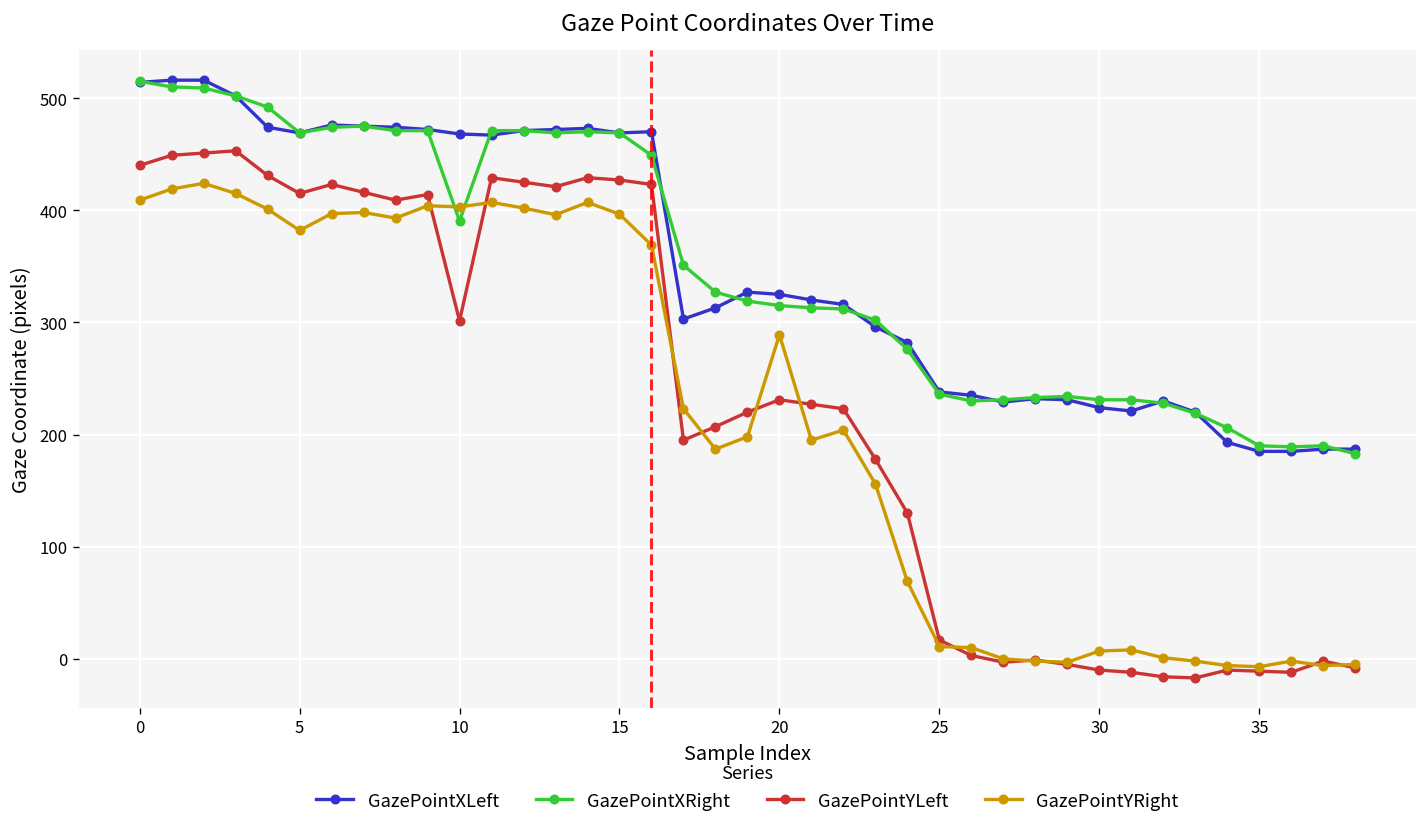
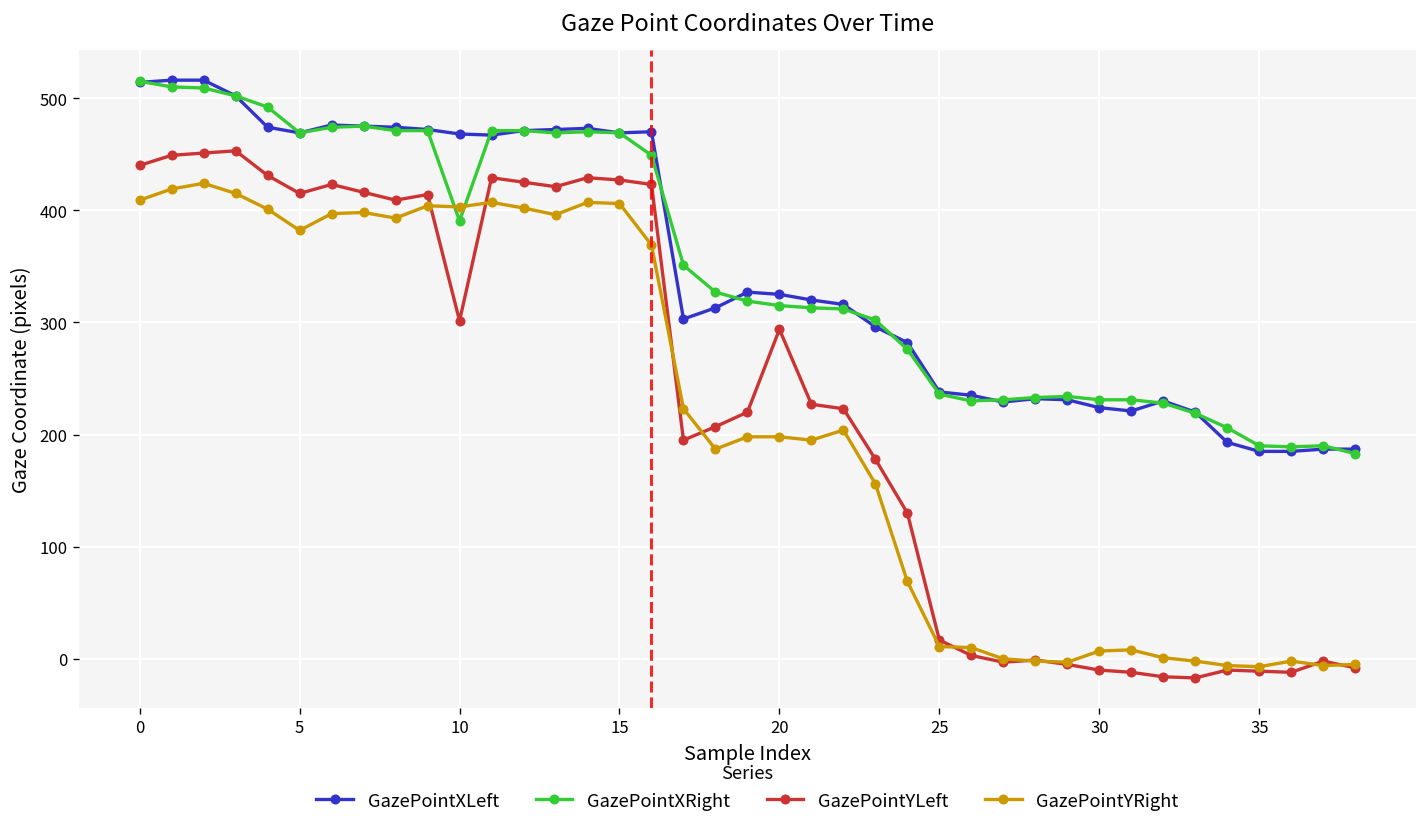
  {
    "GazePointXLeft": {
      "10": 470,
      "20": 330,
      "30": 220,
      "35": 190
    },
    "GazePointXRight": {
      "10": 390,
      "20": 320,
      "30": 230,
      "35": 190
    },
    "GazePointYLeft": {
      "0": 440,
      "5": 420,
      "10": 300,
      "15": 430,
-     "20": 230,
+     "20": 290,
      "25": 20,
      "30": -10,
      "35": -10
    },
    "GazePointYRight": {
      "0": 410,
      "5": 380,
      "10": 400,
-     "15": 400,
-     "20": 290,
+     "15": 410,
+     "20": 200,
      "25": 10,
      "30": 10,
      "35": -10
    }
  }
